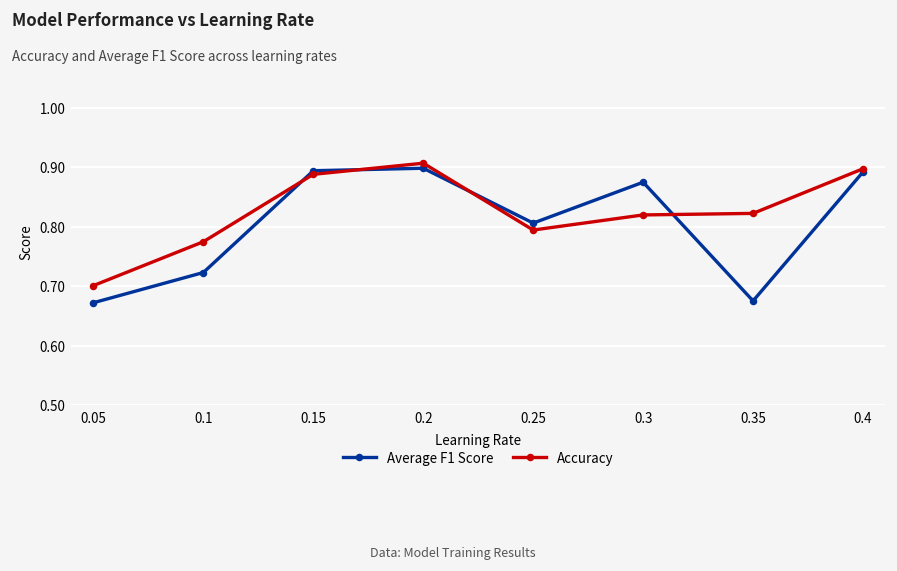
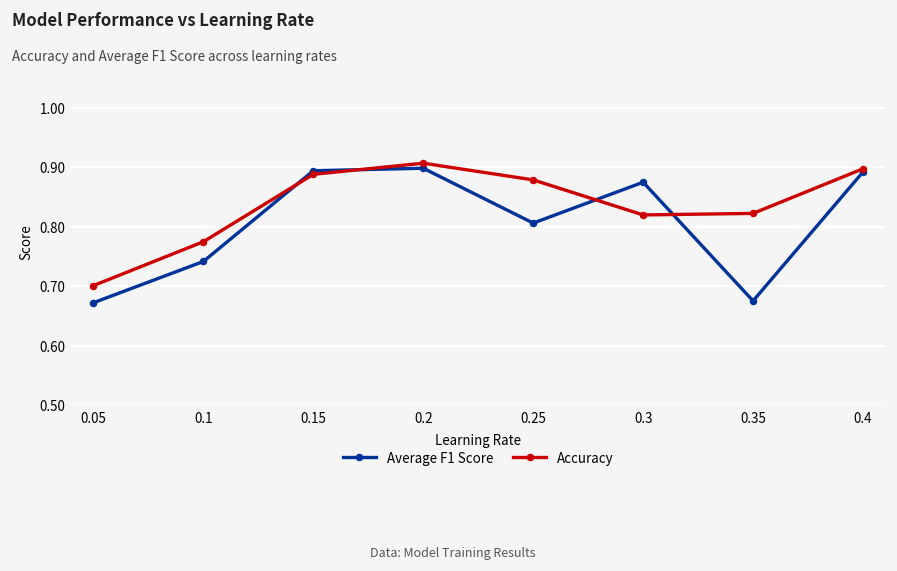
  {
    "Average F1 Score": {
      "0.05": 0.67,
-     "0.1": 0.72,
+     "0.1": 0.74,
      "0.15": 0.89,
      "0.2": 0.90,
      "0.25": 0.81,
      "0.3": 0.87,
      "0.35": 0.68,
      "0.4": 0.89
    },
    "Accuracy": {
      "0.05": 0.70,
      "0.1": 0.77,
      "0.15": 0.89,
      "0.2": 0.91,
-     "0.25": 0.79,
+     "0.25": 0.88,
      "0.3": 0.82,
      "0.35": 0.82,
      "0.4": 0.90
    }
  }
